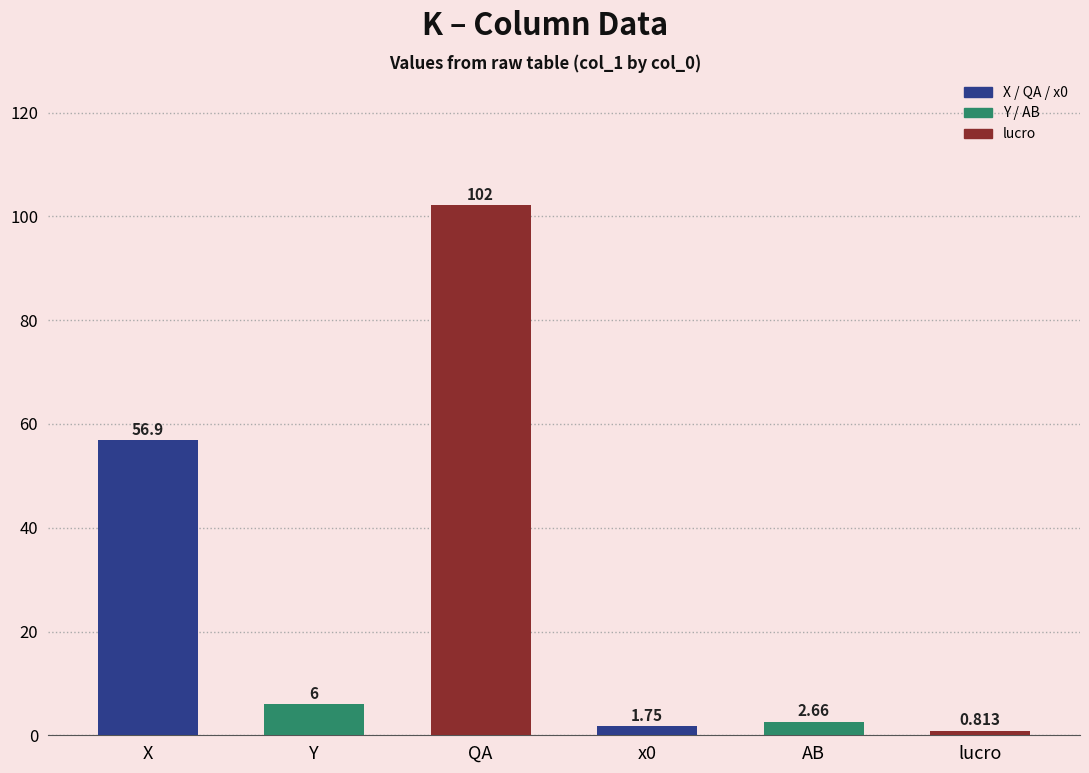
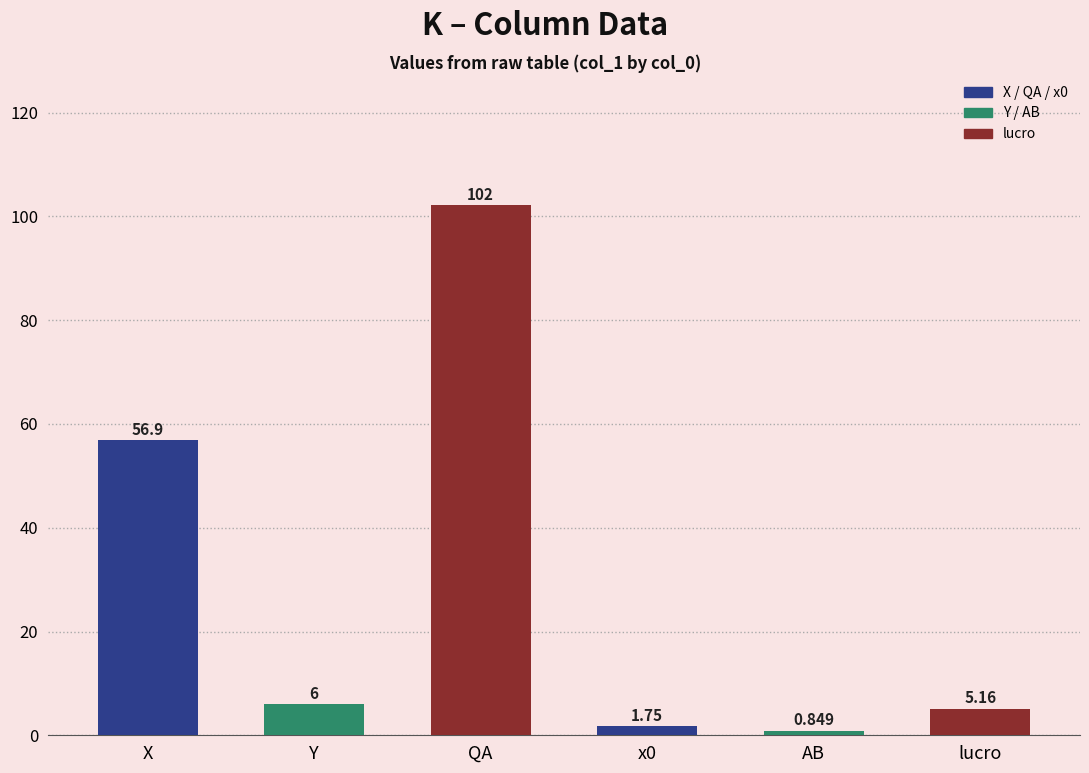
  {
    "X": 56.9,
    "Y": 6,
    "QA": 102,
    "x0": 1.75,
-   "AB": 2.66,
-   "lucro": 0.813
+   "AB": 0.849,
+   "lucro": 5.16
  }
